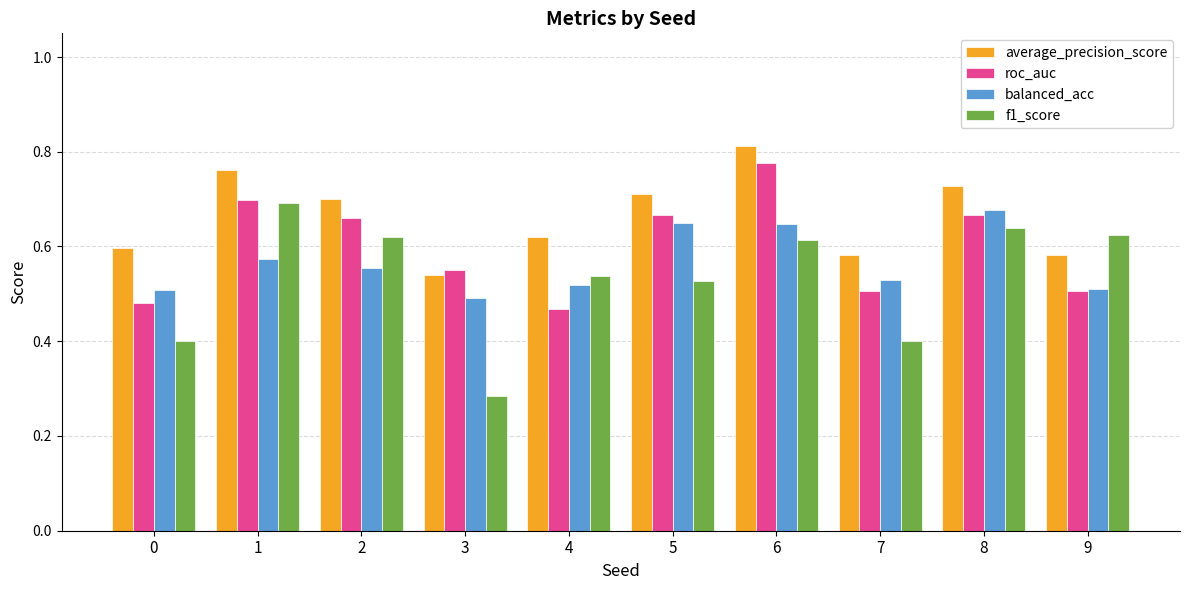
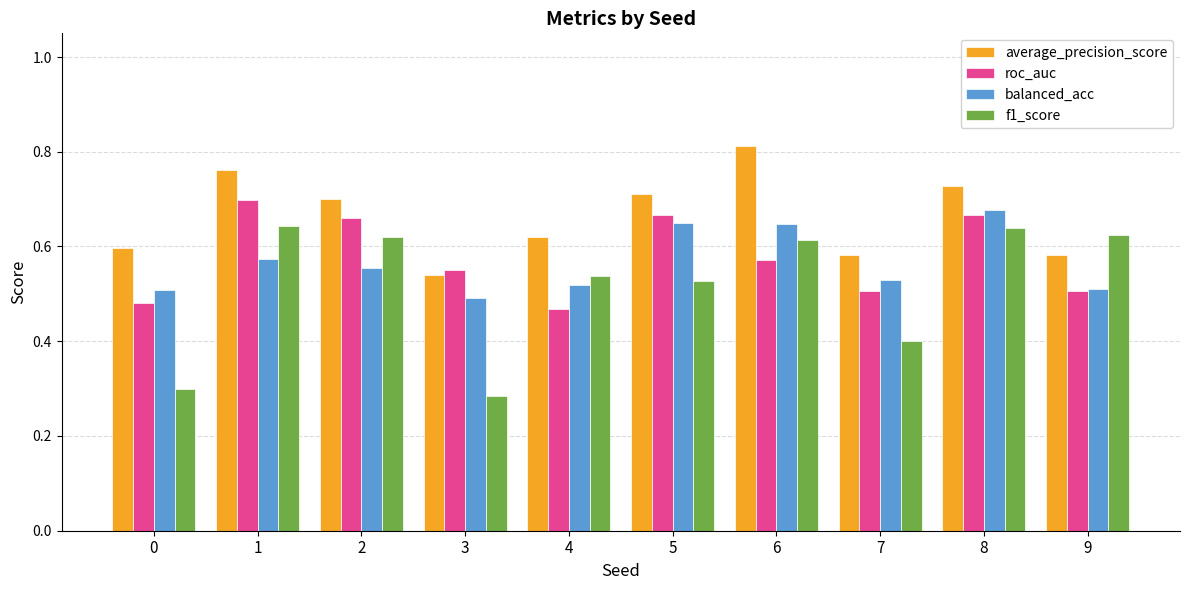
  {
    "average_precision_score": {
      "0": 0.60,
      "1": 0.76,
      "2": 0.70,
      "3": 0.54,
      "4": 0.62,
      "5": 0.71,
      "6": 0.81,
      "7": 0.58,
      "8": 0.73,
      "9": 0.58
    },
    "roc_auc": {
      "0": 0.48,
      "1": 0.70,
      "2": 0.66,
      "3": 0.55,
      "4": 0.47,
      "5": 0.67,
-     "6": 0.78,
+     "6": 0.57,
      "7": 0.51,
      "8": 0.67,
      "9": 0.51
    },
    "balanced_acc": {
      "0": 0.51,
      "1": 0.57,
      "2": 0.55,
      "3": 0.49,
      "4": 0.52,
      "5": 0.65,
      "6": 0.65,
      "7": 0.53,
      "8": 0.68,
      "9": 0.51
    },
    "f1_score": {
-     "0": 0.4,
-     "1": 0.69,
+     "0": 0.3,
+     "1": 0.64,
      "2": 0.62,
      "3": 0.28,
      "4": 0.54,
      "5": 0.53,
      "6": 0.61,
      "7": 0.40,
      "8": 0.64,
      "9": 0.63
    }
  }
